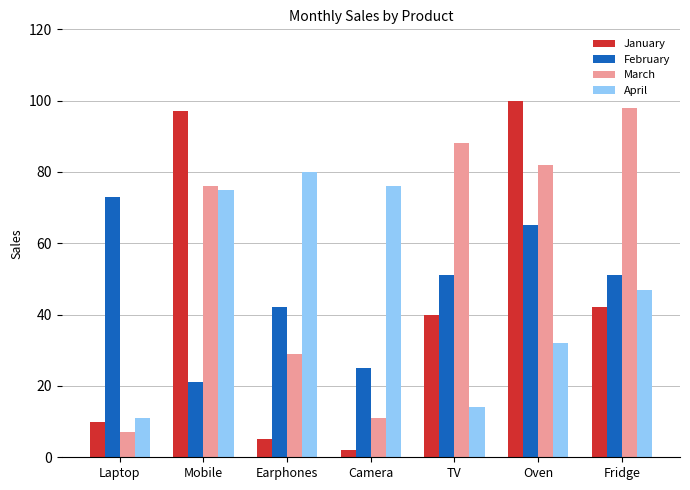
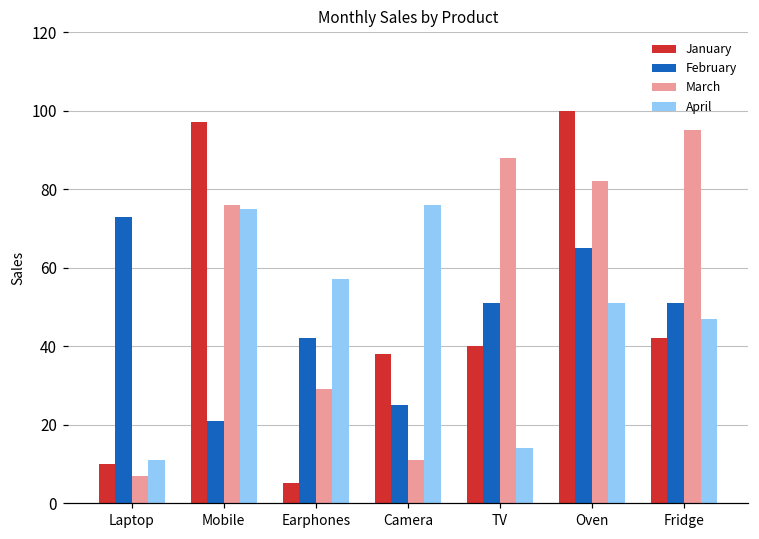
  {
    "January": {
      "Laptop": 10,
      "Mobile": 97,
      "Earphones": 5,
-     "Camera": 2,
+     "Camera": 38,
      "TV": 40,
      "Oven": 100,
      "Fridge": 42
    },
    "February": {
      "Laptop": 73,
      "Mobile": 21,
      "Earphones": 42,
      "Camera": 25,
      "TV": 51,
      "Oven": 65,
      "Fridge": 51
    },
    "March": {
      "Laptop": 7,
      "Mobile": 76,
      "Earphones": 29,
      "Camera": 11,
      "TV": 88,
      "Oven": 82,
-     "Fridge": 98
+     "Fridge": 95
    },
    "April": {
      "Laptop": 11,
      "Mobile": 75,
-     "Earphones": 80,
+     "Earphones": 57,
      "Camera": 76,
      "TV": 14,
-     "Oven": 32,
+     "Oven": 51,
      "Fridge": 47
    }
  }
